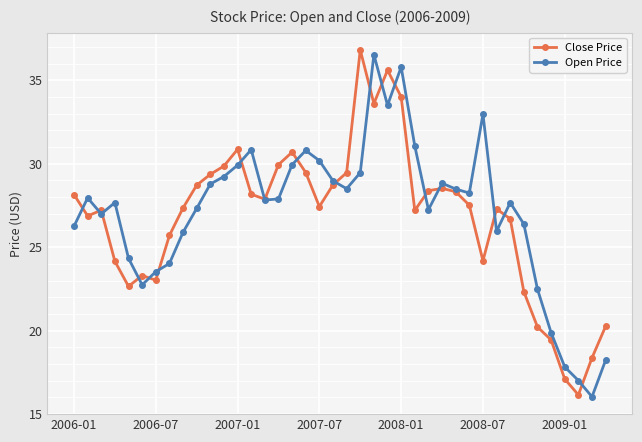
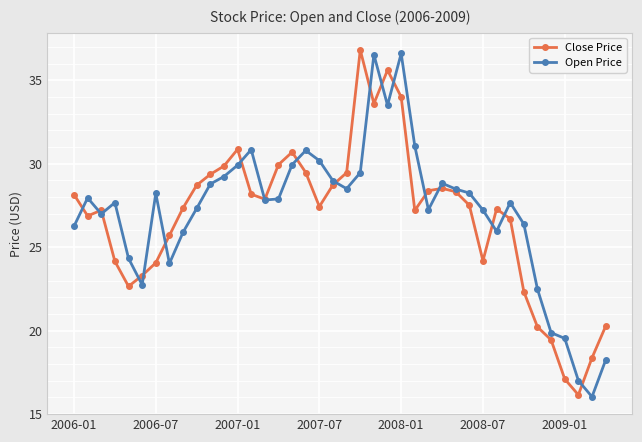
  {
    "Close Price": {
      "2006-01": 28.2,
-     "2006-07": 23.0,
+     "2006-07": 24.1,
      "2007-01": 30.9,
      "2007-07": 27.4,
      "2008-01": 34.0,
      "2008-07": 24.2,
      "2009-01": 17.1
    },
    "Open Price": {
      "2006-01": 26.3,
-     "2006-07": 23.5,
+     "2006-07": 28.2,
      "2007-01": 29.9,
      "2007-07": 30.2,
-     "2008-01": 35.8,
-     "2008-07": 33.0,
-     "2009-01": 17.8
+     "2008-01": 36.6,
+     "2008-07": 27.2,
+     "2009-01": 19.5
    }
  }
